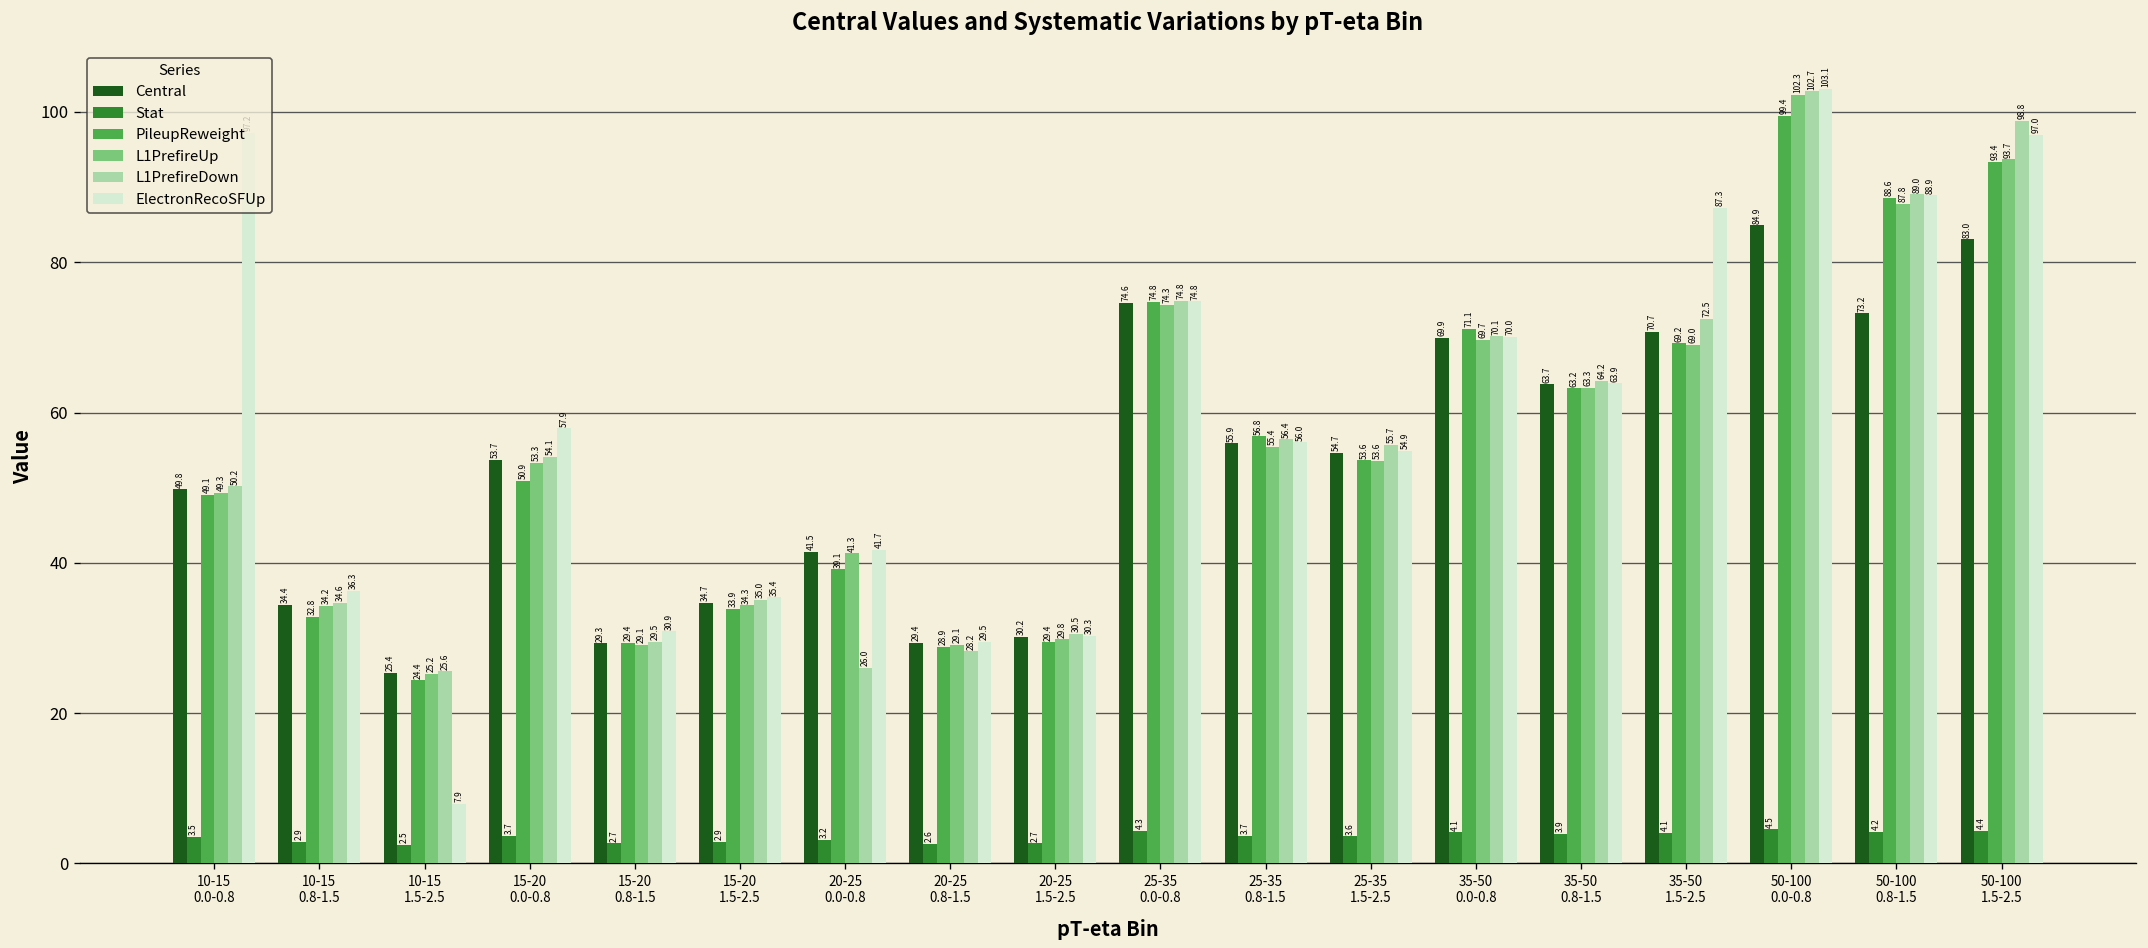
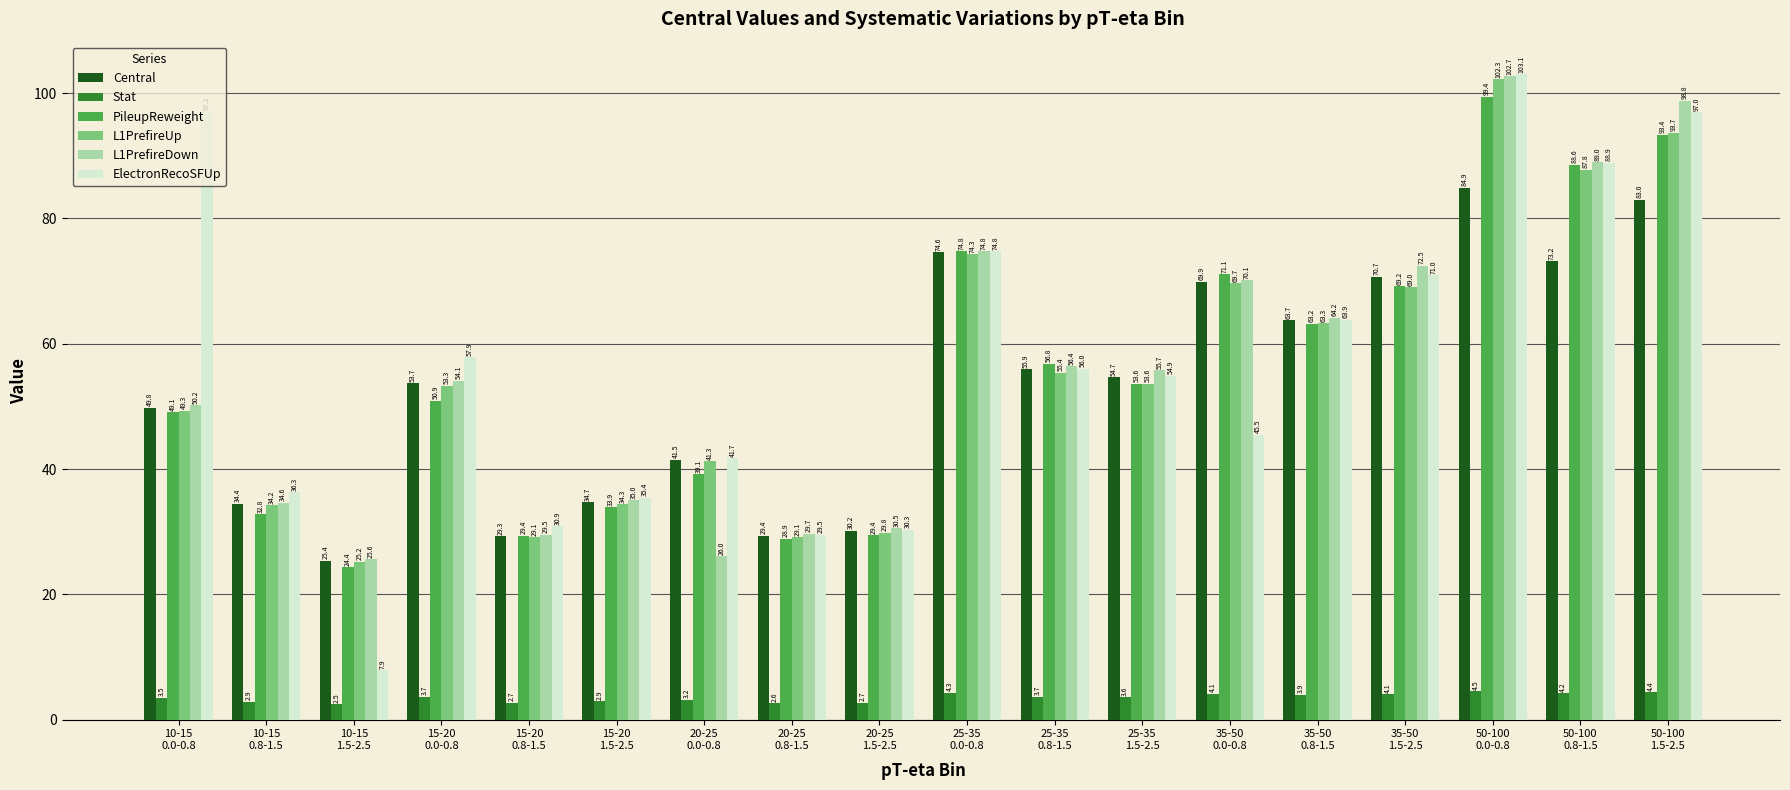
  {
    "L1PrefireUp": {
      "10-15 0.0-0.8": 49.3,
      "10-15 0.8-1.5": 34.2,
      "10-15 1.5-2.5": 25.2,
      "15-20 0.0-0.8": 53.3,
      "15-20 0.8-1.5": 29.1,
      "15-20 1.5-2.5": 34.3,
      "20-25 0.0-0.8": 41.3,
      "20-25 0.8-1.5": 29.1,
      "20-25 1.5-2.5": 29.8,
      "25-35 0.0-0.8": 74.3,
      "25-35 0.8-1.5": 55.4,
      "25-35 1.5-2.5": 53.6,
      "35-50 0.0-0.8": 69.7,
      "35-50 0.8-1.5": 63.3,
      "35-50 1.5-2.5": 69.0,
      "50-100 0.0-0.8": 102.3,
      "50-100 0.8-1.5": 87.8,
      "50-100 1.5-2.5": 93.7
    },
    "L1PrefireDown": {
      "10-15 0.0-0.8": 50.2,
      "10-15 0.8-1.5": 34.6,
      "10-15 1.5-2.5": 25.6,
      "15-20 0.0-0.8": 54.1,
      "15-20 0.8-1.5": 29.5,
      "15-20 1.5-2.5": 35.0,
      "20-25 0.0-0.8": 26.0,
-     "20-25 0.8-1.5": 28.2,
+     "20-25 0.8-1.5": 29.7,
      "20-25 1.5-2.5": 30.5,
      "25-35 0.0-0.8": 74.8,
      "25-35 0.8-1.5": 56.4,
      "25-35 1.5-2.5": 55.7,
      "35-50 0.0-0.8": 70.1,
      "35-50 0.8-1.5": 64.2,
      "35-50 1.5-2.5": 72.5,
      "50-100 0.0-0.8": 102.7,
      "50-100 0.8-1.5": 89.0,
      "50-100 1.5-2.5": 98.8
    },
    "ElectronRecoSFUp": {
      "10-15 0.8-1.5": 36.3,
      "10-15 1.5-2.5": 7.9,
      "15-20 0.0-0.8": 57.9,
      "15-20 0.8-1.5": 30.9,
      "15-20 1.5-2.5": 35.4,
      "20-25 0.0-0.8": 41.7,
      "20-25 0.8-1.5": 29.5,
      "20-25 1.5-2.5": 30.3,
      "25-35 0.0-0.8": 74.8,
      "25-35 0.8-1.5": 56.0,
      "25-35 1.5-2.5": 54.9,
-     "35-50 0.0-0.8": 70.0,
+     "35-50 0.0-0.8": 45.5,
      "35-50 0.8-1.5": 63.9,
-     "35-50 1.5-2.5": 87.3,
+     "35-50 1.5-2.5": 71.0,
      "50-100 0.0-0.8": 103.1,
      "50-100 0.8-1.5": 88.9,
      "50-100 1.5-2.5": 97.0
    }
  }
